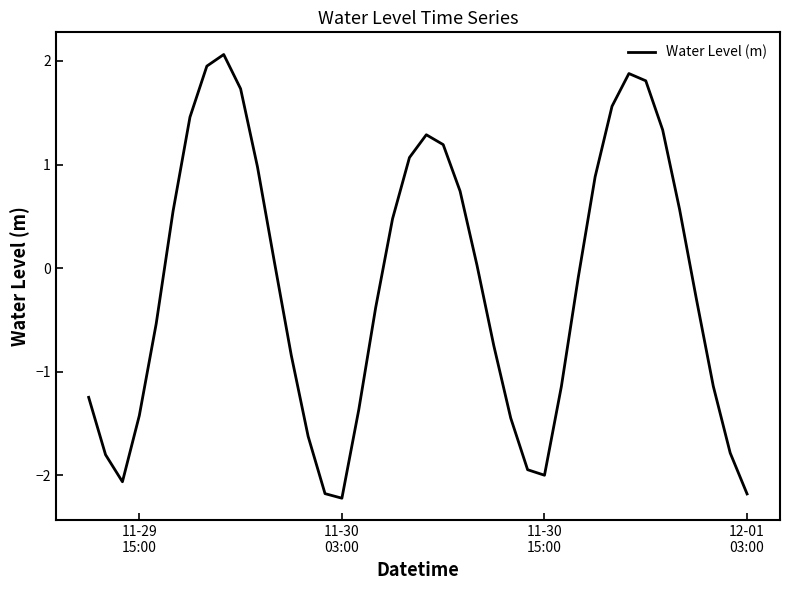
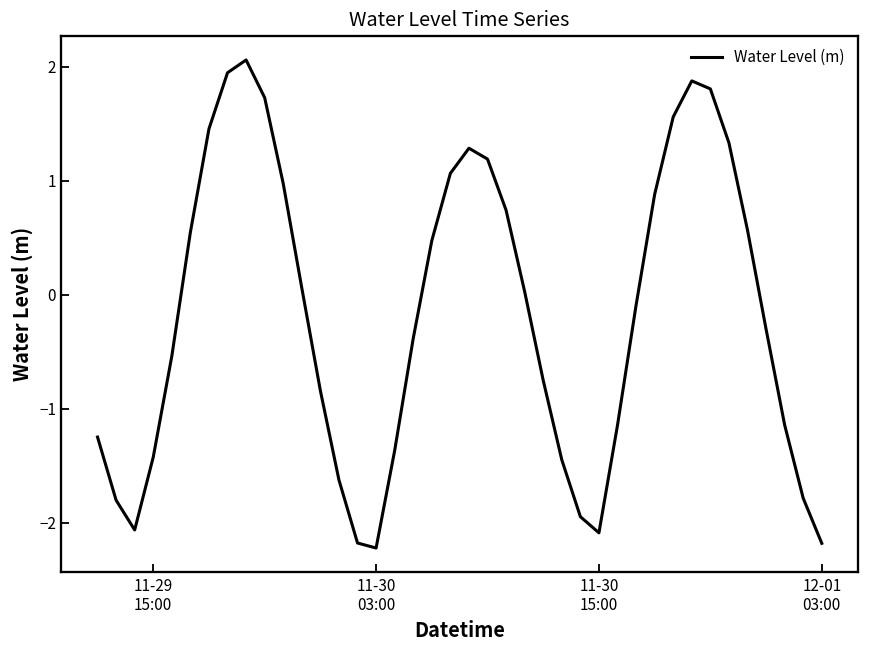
  {
    "11-29 15:00": -1.42,
    "11-30 03:00": -2.22,
-   "11-30 15:00": -2.00,
+   "11-30 15:00": -2.09,
    "12-01 03:00": -2.18
  }
